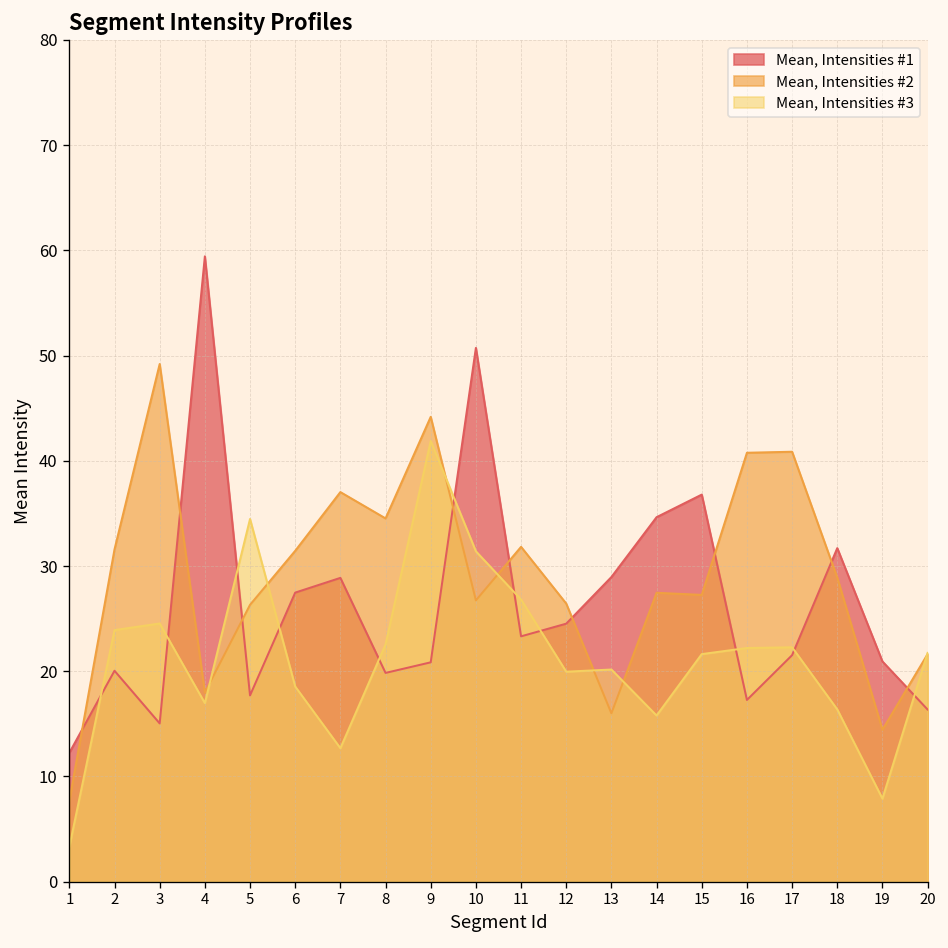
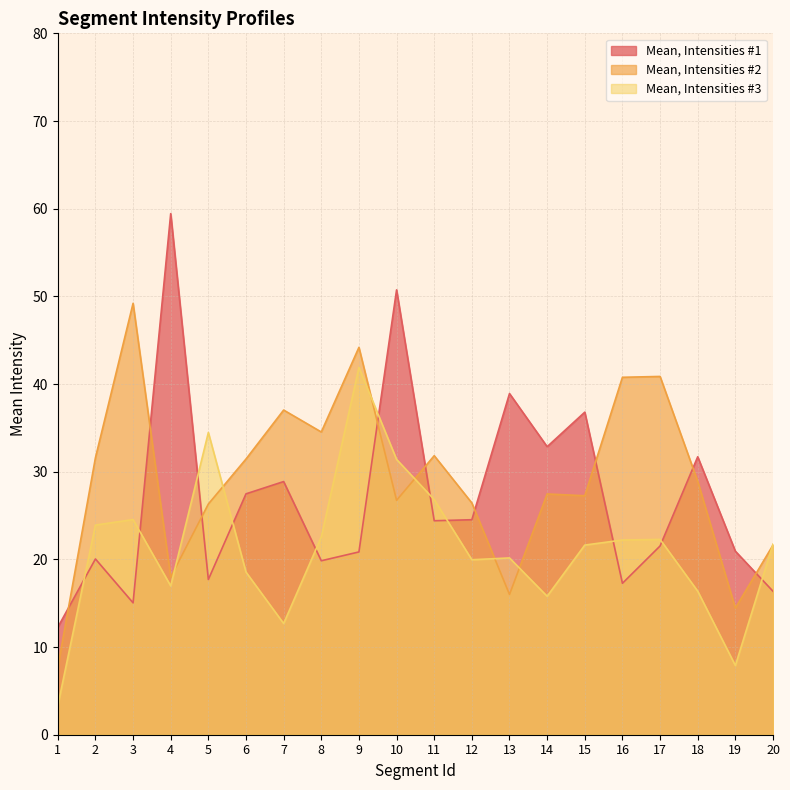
  {
    "Mean, Intensities #1": {
      "1": 12,
      "2": 20,
      "3": 15,
      "4": 59,
      "5": 18,
      "6": 27,
      "7": 29,
      "8": 20,
      "9": 21,
      "10": 51,
-     "11": 23,
+     "11": 24,
      "12": 25,
-     "13": 29,
-     "14": 35,
+     "13": 39,
+     "14": 33,
      "15": 37,
      "16": 17,
      "17": 22,
      "18": 32,
      "19": 21,
      "20": 16
    }
  }
